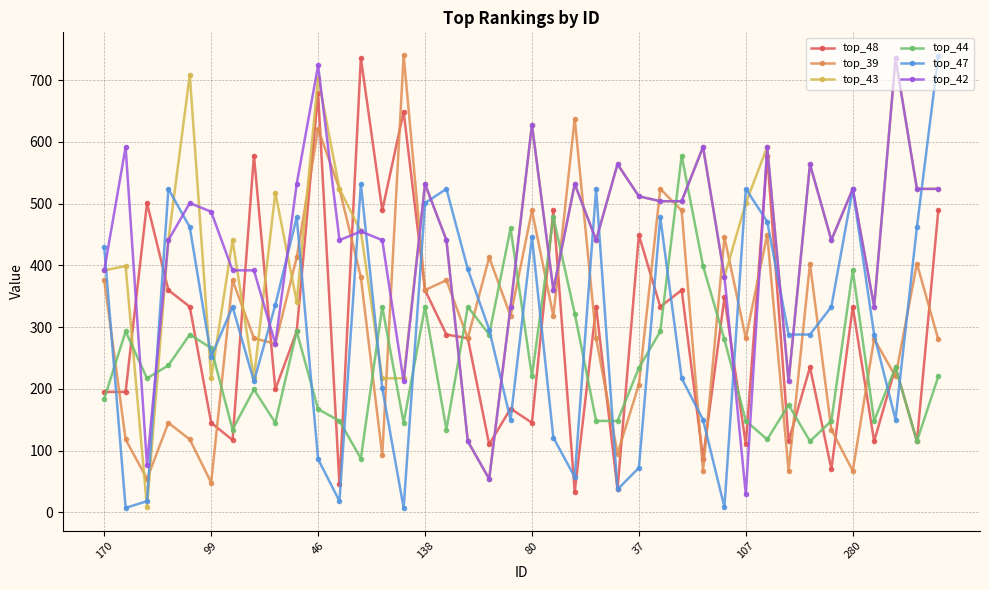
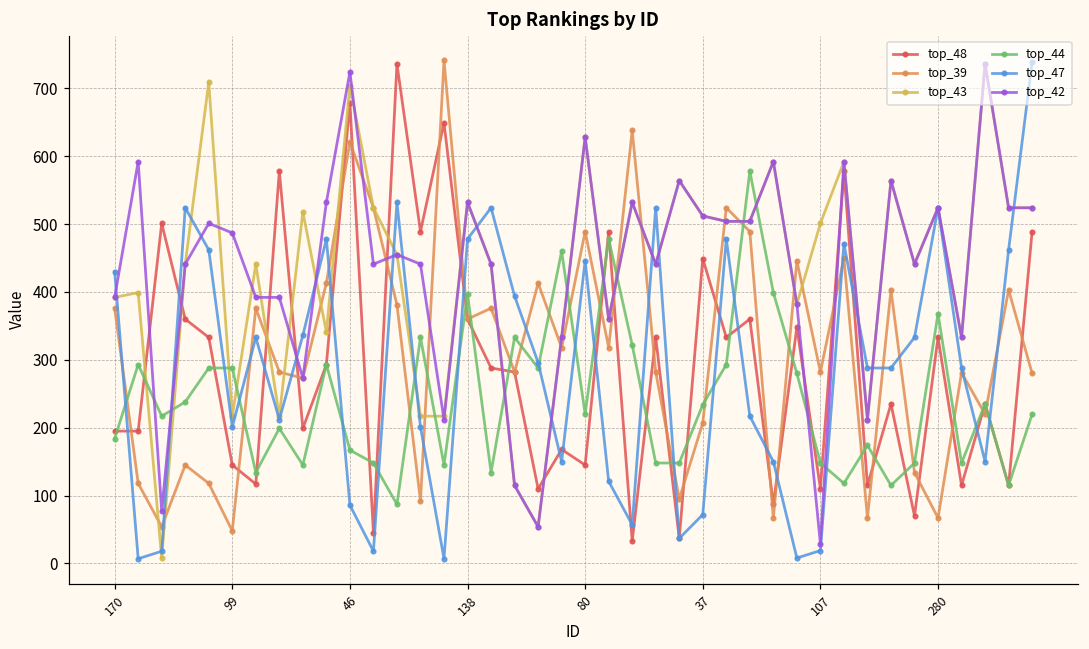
  {
    "top_44": {
      "170": 180,
-     "99": 270,
+     "99": 290,
      "46": 170,
-     "138": 330,
+     "138": 400,
      "80": 220,
      "107": 150,
-     "280": 390
+     "280": 370
    },
    "top_47": {
      "170": 430,
-     "99": 250,
+     "99": 200,
      "46": 90,
-     "138": 500,
+     "138": 480,
      "80": 450,
-     "107": 520
+     "107": 20
    },
    "top_42": {
      "99": 490,
      "46": 720,
      "107": 30
    }
  }
